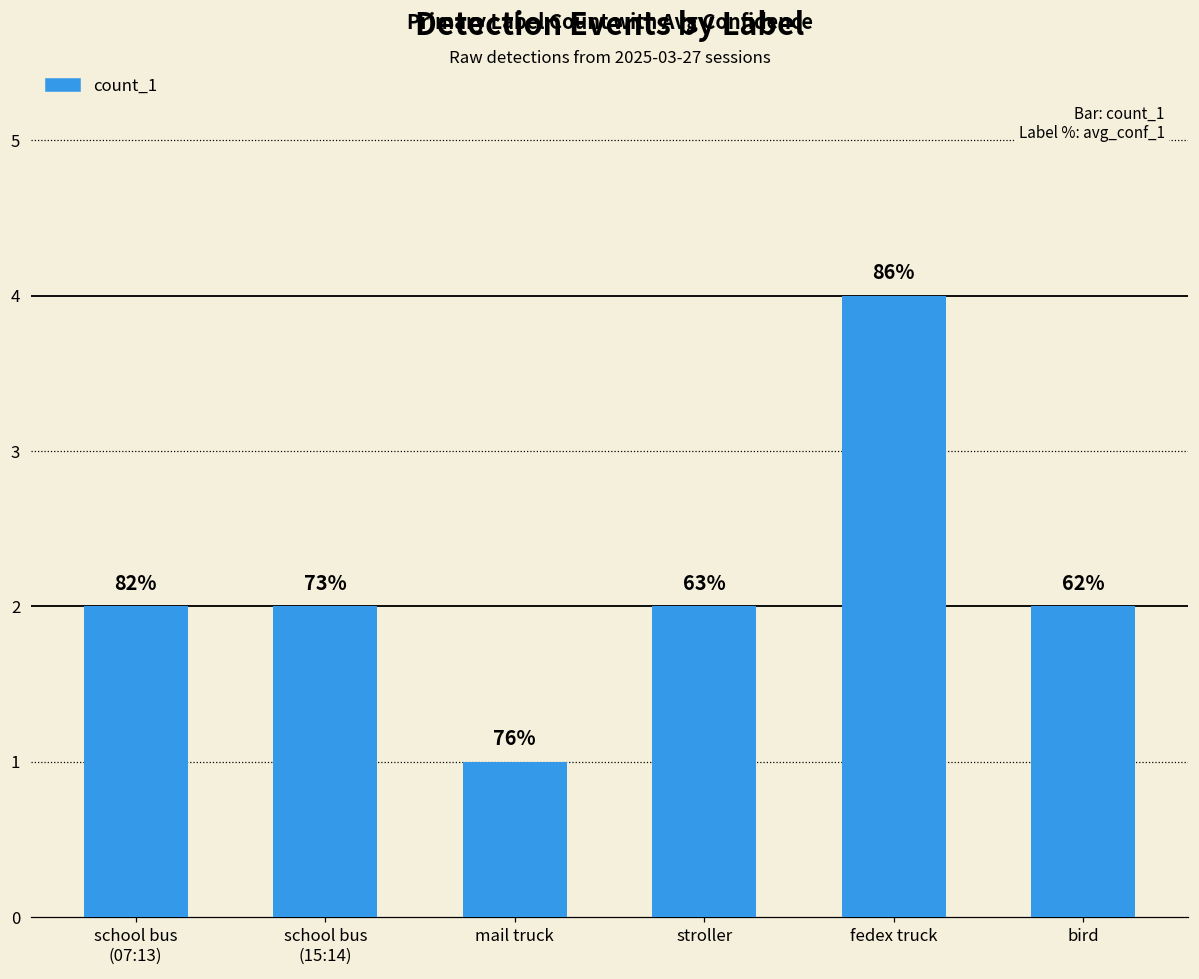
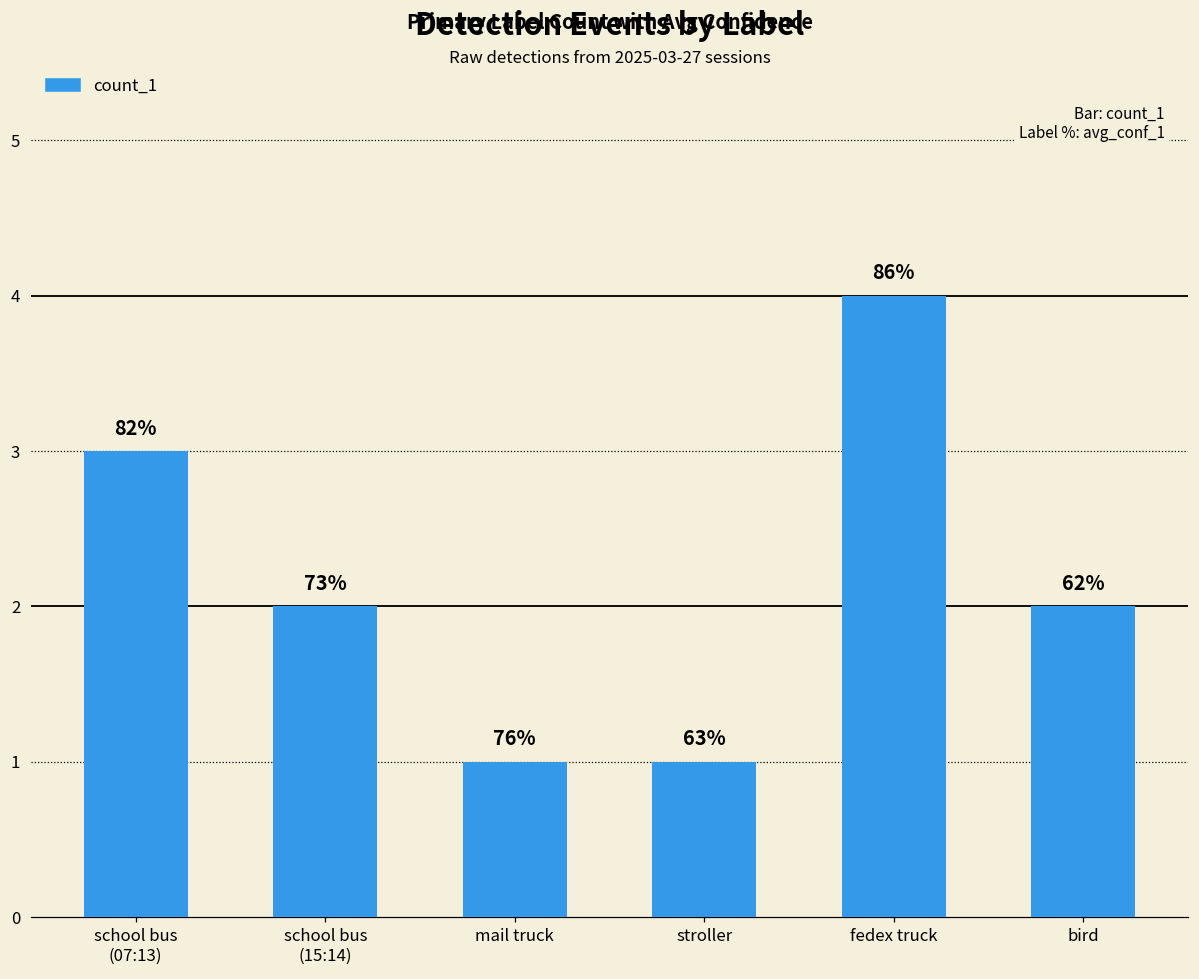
  {
-   "school bus (07:13)": 2,
-   "stroller": 2
+   "school bus (07:13)": 3,
+   "stroller": 1
  }
